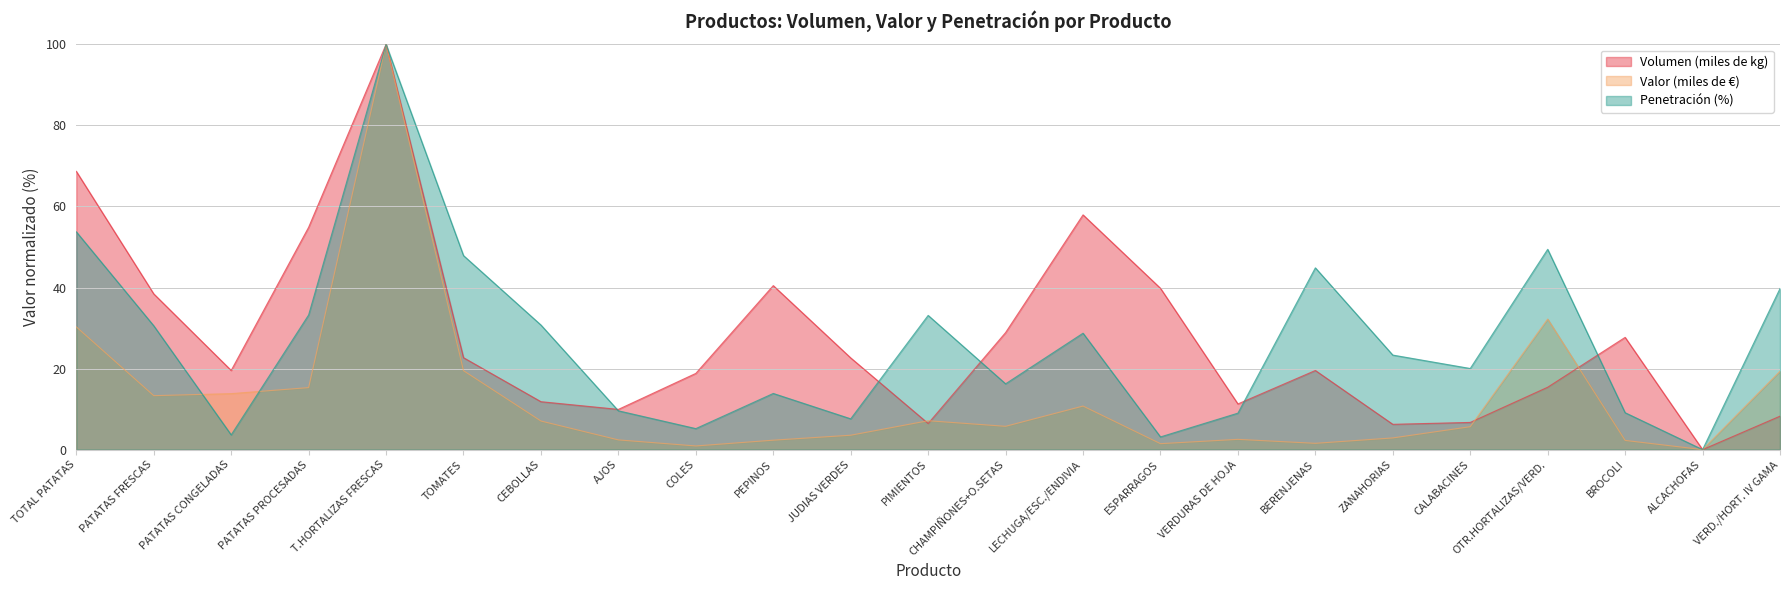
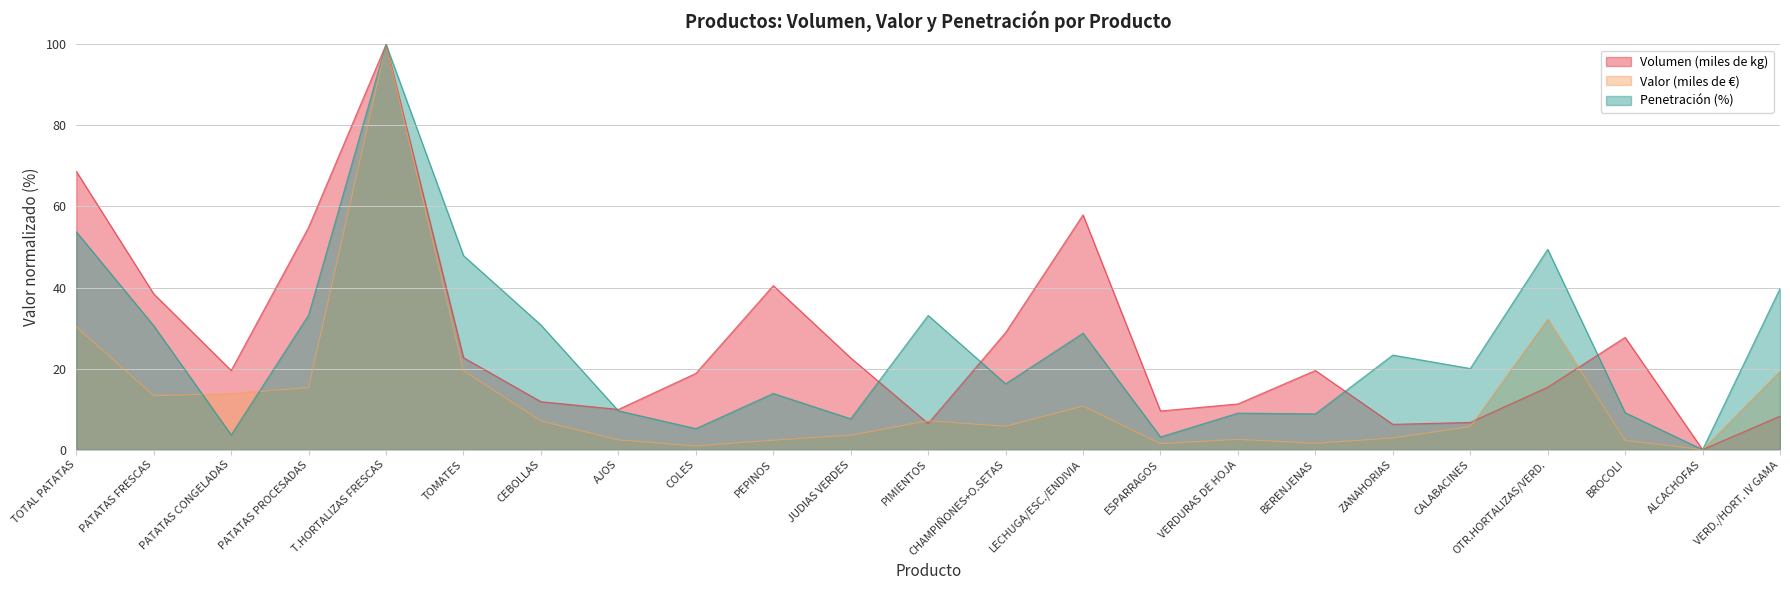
  {
    "Volumen (miles de kg)": {
      "TOTAL PATATAS": 69,
      "PATATAS FRESCAS": 38,
      "PATATAS CONGELADAS": 20,
      "PATATAS PROCESADAS": 55,
      "TOMATES": 23,
      "CEBOLLAS": 12,
      "COLES": 19,
      "PEPINOS": 40,
      "JUDIAS VERDES": 23,
      "PIMIENTOS": 6,
      "CHAMPIÑONES+O.SETAS": 29,
      "LECHUGA/ESC./ENDIVIA": 58,
-     "ESPARRAGOS": 40,
+     "ESPARRAGOS": 10,
      "VERDURAS DE HOJA": 11,
      "BERENJENAS": 20,
      "ZANAHORIAS": 6,
      "CALABACINES": 7,
      "OTR.HORTALIZAS/VERD.": 15,
      "BROCOLI": 28,
      "VERD./HORT. IV GAMA": 8
    },
    "Valor (miles de €)": {
      "TOTAL PATATAS": 30,
      "PATATAS FRESCAS": 13,
      "PATATAS CONGELADAS": 14,
      "PATATAS PROCESADAS": 15,
      "TOMATES": 19,
      "CEBOLLAS": 7,
      "AJOS": 2,
      "COLES": 1,
      "PEPINOS": 2,
      "JUDIAS VERDES": 4,
      "PIMIENTOS": 7,
      "CHAMPIÑONES+O.SETAS": 6,
      "LECHUGA/ESC./ENDIVIA": 11,
      "ESPARRAGOS": 1,
      "VERDURAS DE HOJA": 3,
      "BERENJENAS": 2,
      "ZANAHORIAS": 3,
      "CALABACINES": 6,
      "OTR.HORTALIZAS/VERD.": 32,
      "BROCOLI": 2,
      "VERD./HORT. IV GAMA": 19
    },
    "Penetración (%)": {
      "TOTAL PATATAS": 54,
      "PATATAS FRESCAS": 31,
      "PATATAS CONGELADAS": 4,
      "PATATAS PROCESADAS": 33,
      "TOMATES": 48,
      "CEBOLLAS": 31,
      "COLES": 5,
      "PEPINOS": 14,
      "JUDIAS VERDES": 8,
      "PIMIENTOS": 33,
      "CHAMPIÑONES+O.SETAS": 16,
      "LECHUGA/ESC./ENDIVIA": 29,
      "ESPARRAGOS": 3,
      "VERDURAS DE HOJA": 9,
-     "BERENJENAS": 45,
+     "BERENJENAS": 9,
      "ZANAHORIAS": 23,
      "CALABACINES": 20,
      "OTR.HORTALIZAS/VERD.": 49,
      "BROCOLI": 9,
      "VERD./HORT. IV GAMA": 40
    }
  }
